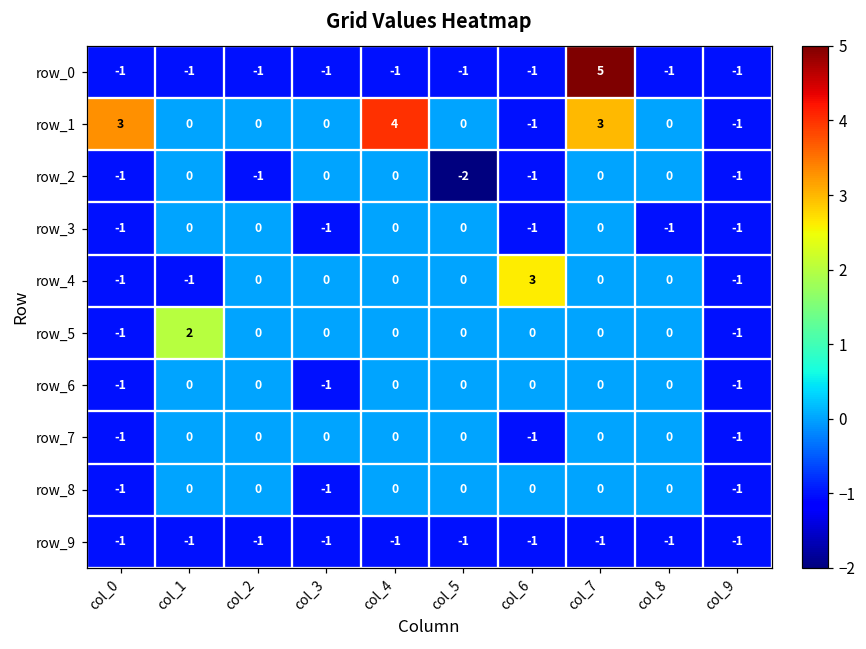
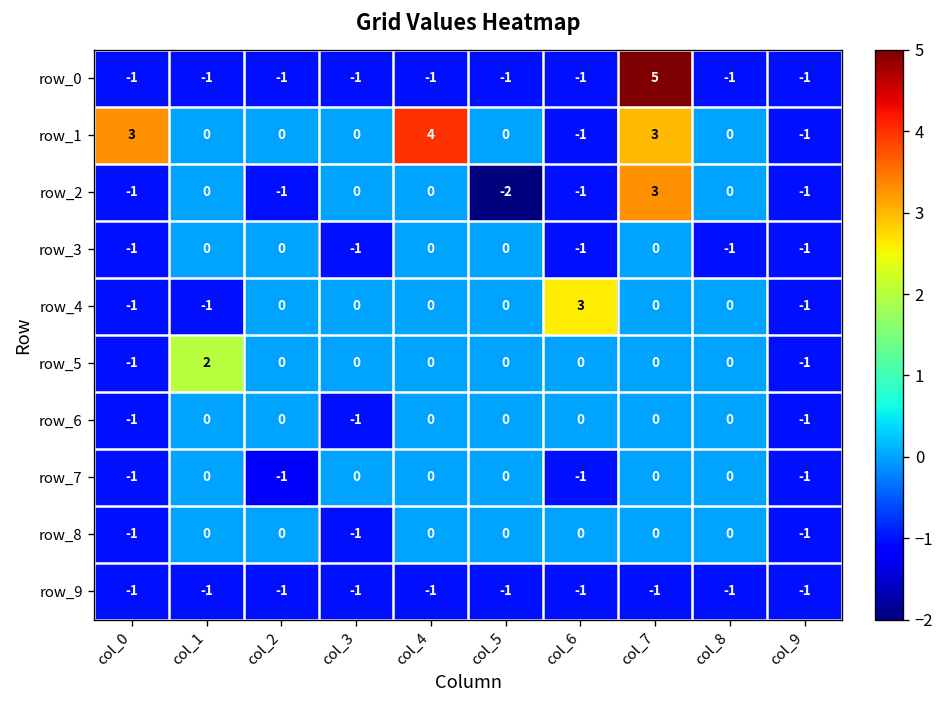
  {
    "row_0": {
      "col_0": -1,
      "col_1": -1,
      "col_2": -1,
      "col_3": -1,
      "col_4": -1,
      "col_5": -1,
      "col_6": -1,
      "col_7": 5,
      "col_8": -1,
      "col_9": -1
    },
    "row_1": {
      "col_0": 3,
      "col_1": 0,
      "col_2": 0,
      "col_3": 0,
      "col_4": 4,
      "col_5": 0,
      "col_6": -1,
      "col_7": 3,
      "col_8": 0,
      "col_9": -1
    },
    "row_2": {
      "col_0": -1,
      "col_1": 0,
      "col_2": -1,
      "col_3": 0,
      "col_4": 0,
      "col_5": -2,
      "col_6": -1,
-     "col_7": 0,
+     "col_7": 3,
      "col_8": 0,
      "col_9": -1
    },
    "row_3": {
      "col_0": -1,
      "col_1": 0,
      "col_2": 0,
      "col_3": -1,
      "col_4": 0,
      "col_5": 0,
      "col_6": -1,
      "col_7": 0,
      "col_8": -1,
      "col_9": -1
    },
    "row_4": {
      "col_0": -1,
      "col_1": -1,
      "col_2": 0,
      "col_3": 0,
      "col_4": 0,
      "col_5": 0,
      "col_6": 3,
      "col_7": 0,
      "col_8": 0,
      "col_9": -1
    },
    "row_5": {
      "col_0": -1,
      "col_1": 2,
      "col_2": 0,
      "col_3": 0,
      "col_4": 0,
      "col_5": 0,
      "col_6": 0,
      "col_7": 0,
      "col_8": 0,
      "col_9": -1
    },
    "row_6": {
      "col_0": -1,
      "col_1": 0,
      "col_2": 0,
      "col_3": -1,
      "col_4": 0,
      "col_5": 0,
      "col_6": 0,
      "col_7": 0,
      "col_8": 0,
      "col_9": -1
    },
    "row_7": {
      "col_0": -1,
      "col_1": 0,
-     "col_2": 0,
+     "col_2": -1,
      "col_3": 0,
      "col_4": 0,
      "col_5": 0,
      "col_6": -1,
      "col_7": 0,
      "col_8": 0,
      "col_9": -1
    },
    "row_8": {
      "col_0": -1,
      "col_1": 0,
      "col_2": 0,
      "col_3": -1,
      "col_4": 0,
      "col_5": 0,
      "col_6": 0,
      "col_7": 0,
      "col_8": 0,
      "col_9": -1
    },
    "row_9": {
      "col_0": -1,
      "col_1": -1,
      "col_2": -1,
      "col_3": -1,
      "col_4": -1,
      "col_5": -1,
      "col_6": -1,
      "col_7": -1,
      "col_8": -1,
      "col_9": -1
    }
  }
